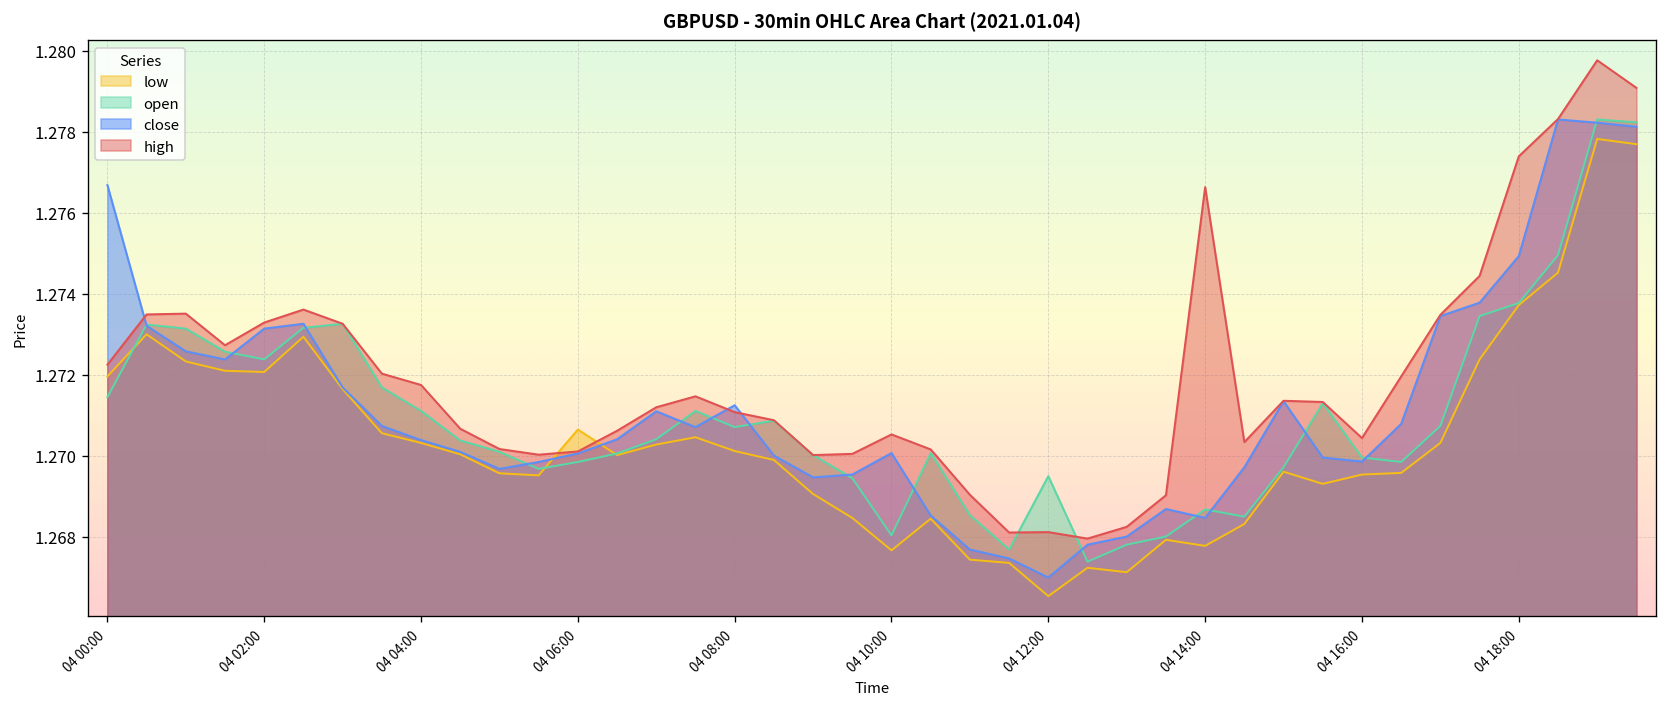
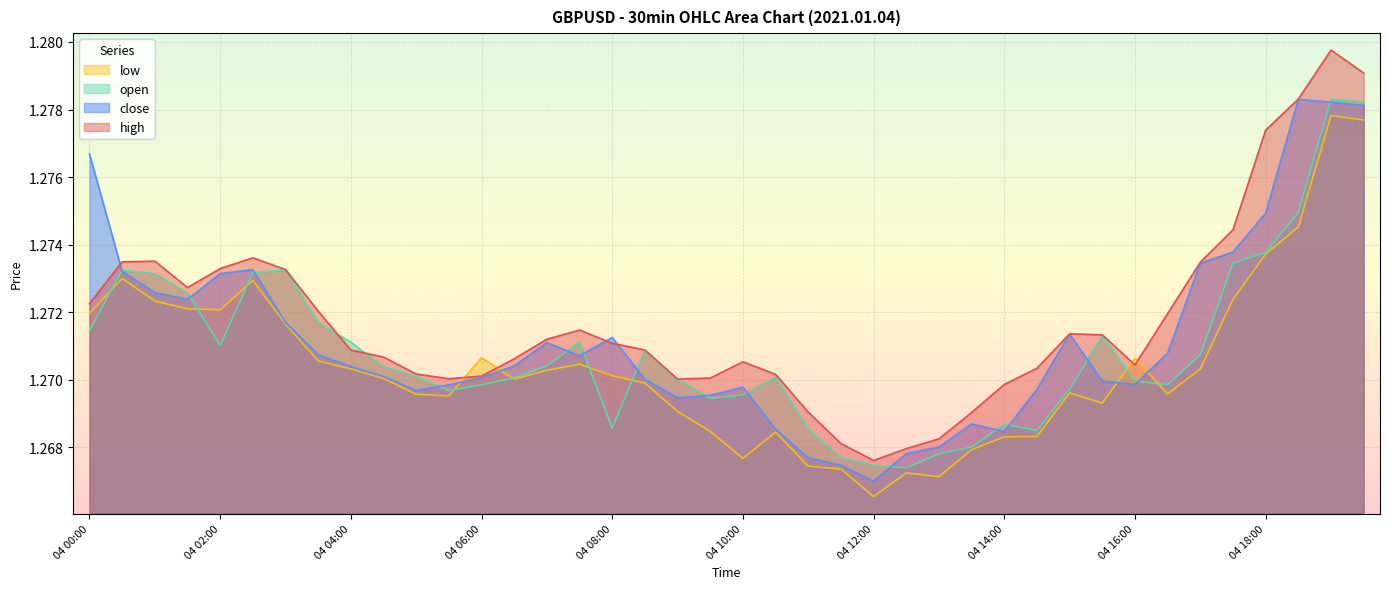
  {
    "low": {
      "04 00:00": 1.2720,
      "04 02:00": 1.2721,
      "04 06:00": 1.2707,
      "04 08:00": 1.2701,
      "04 10:00": 1.2677,
      "04 12:00": 1.2665,
-     "04 14:00": 1.2678,
-     "04 16:00": 1.2695
+     "04 14:00": 1.2683,
+     "04 16:00": 1.2706
    },
    "open": {
      "04 00:00": 1.2715,
-     "04 02:00": 1.2724,
+     "04 02:00": 1.2710,
      "04 04:00": 1.2711,
      "04 06:00": 1.2699,
-     "04 08:00": 1.2707,
-     "04 10:00": 1.2680,
-     "04 12:00": 1.2695,
+     "04 08:00": 1.2686,
+     "04 10:00": 1.2696,
+     "04 12:00": 1.2675,
      "04 14:00": 1.2687,
      "04 16:00": 1.2700
    },
    "close": {
      "04 00:00": 1.2767,
      "04 02:00": 1.2731,
      "04 08:00": 1.2713,
-     "04 10:00": 1.2701,
+     "04 10:00": 1.2698,
      "04 12:00": 1.2670,
      "04 14:00": 1.2685,
      "04 16:00": 1.2699,
      "04 18:00": 1.2749
    },
    "high": {
      "04 00:00": 1.2723,
      "04 02:00": 1.2733,
-     "04 04:00": 1.2718,
+     "04 04:00": 1.2709,
      "04 08:00": 1.2711,
      "04 10:00": 1.2705,
-     "04 12:00": 1.2681,
-     "04 14:00": 1.2766,
+     "04 12:00": 1.2676,
+     "04 14:00": 1.2699,
      "04 16:00": 1.2704,
      "04 18:00": 1.2774
    }
  }
